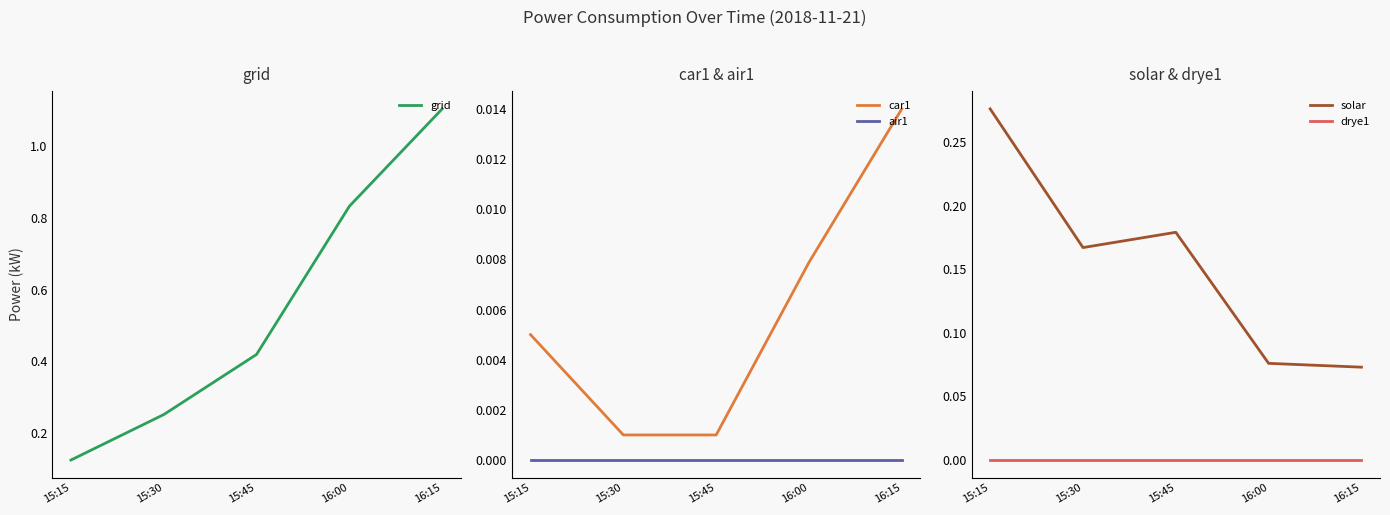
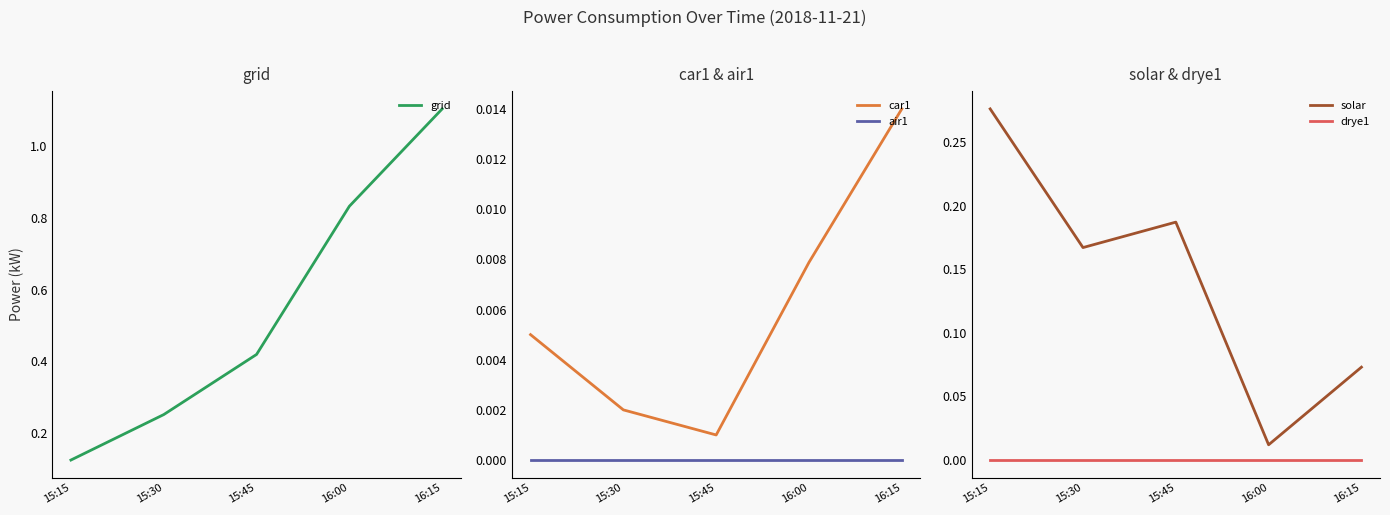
  {
    "grid": {
      "15:15": 0.12,
      "15:30": 0.25,
      "15:45": 0.42,
      "16:00": 0.83,
      "16:15": 1.11
    },
    "car1 & air1": {
      "car1": {
        "15:15": 0.005,
-       "15:30": 0.001,
+       "15:30": 0.002,
        "15:45": 0.001,
        "16:00": 0.0079,
        "16:15": 0.014
      },
      "air1": {
        "15:15": 0.000,
        "15:30": 0.000,
        "15:45": 0.000,
        "16:00": 0.000,
        "16:15": 0.000
      }
    },
    "solar & drye1": {
      "solar": {
        "15:15": 0.276,
        "15:30": 0.167,
-       "15:45": 0.179,
-       "16:00": 0.076,
+       "15:45": 0.187,
+       "16:00": 0.012,
        "16:15": 0.073
      },
      "drye1": {
        "15:15": 0.000,
        "15:30": 0.000,
        "15:45": 0.000,
        "16:00": 0.000,
        "16:15": 0.000
      }
    }
  }
